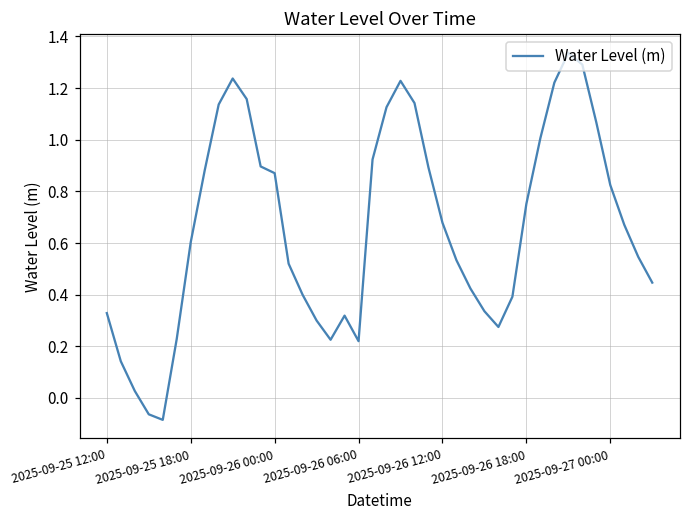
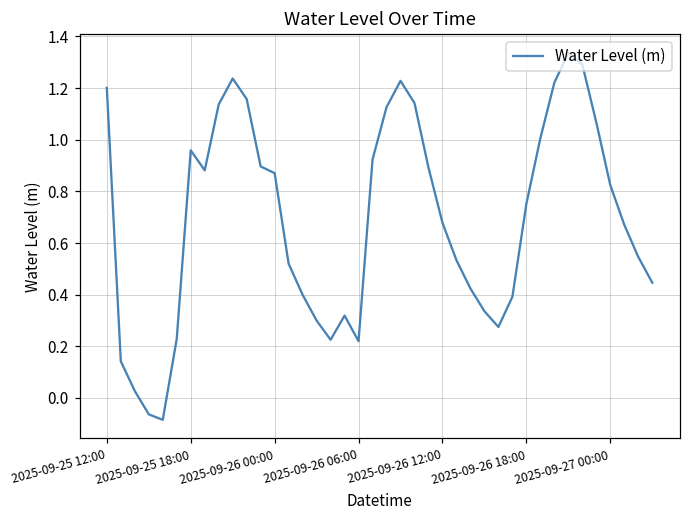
  {
-   "2025-09-25 12:00": 0.33,
-   "2025-09-25 18:00": 0.60,
+   "2025-09-25 12:00": 1.20,
+   "2025-09-25 18:00": 0.96,
    "2025-09-26 00:00": 0.87,
    "2025-09-26 06:00": 0.22,
    "2025-09-26 12:00": 0.68,
    "2025-09-26 18:00": 0.75,
    "2025-09-27 00:00": 0.82
  }
